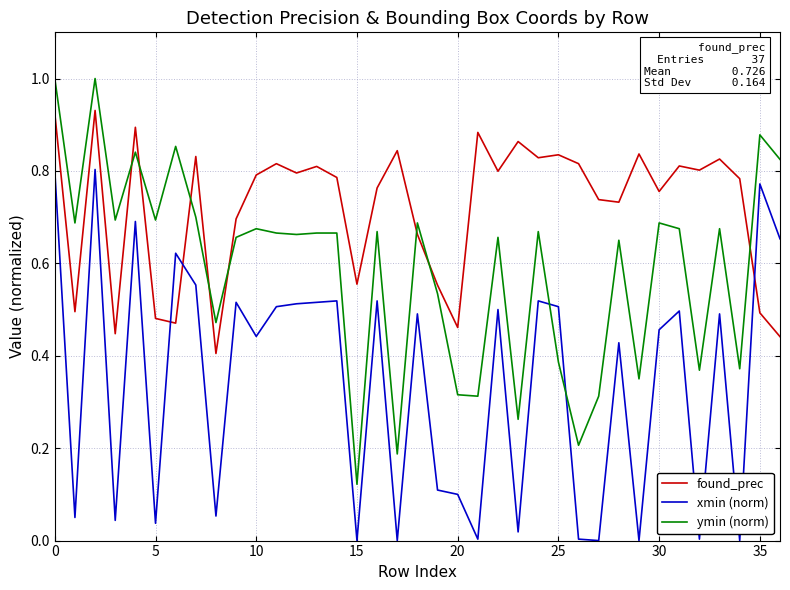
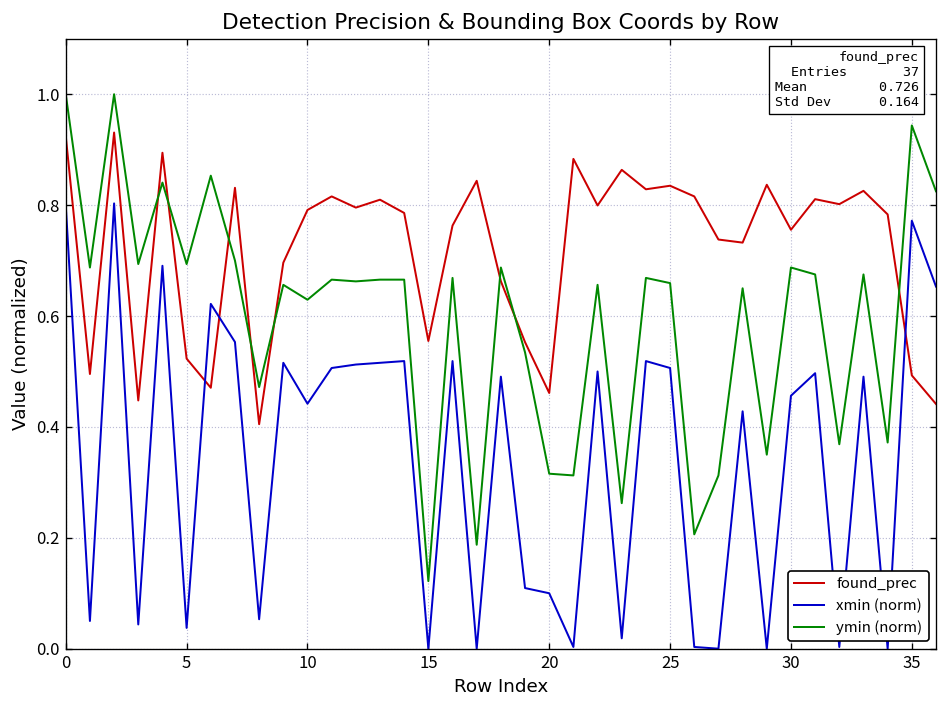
  {
    "found_prec": {
      "0": 0.92,
-     "5": 0.48,
+     "5": 0.52,
      "10": 0.79,
      "15": 0.55,
      "20": 0.46,
      "25": 0.83,
      "30": 0.76,
      "35": 0.49
    },
    "xmin (norm)": {
      "0": 0.80,
      "5": 0.04,
      "10": 0.44,
      "15": 0.00,
      "20": 0.10,
      "25": 0.51,
      "30": 0.46,
      "35": 0.77
    },
    "ymin (norm)": {
      "0": 1.00,
      "5": 0.69,
-     "10": 0.68,
+     "10": 0.63,
      "15": 0.12,
      "20": 0.32,
-     "25": 0.39,
+     "25": 0.66,
      "30": 0.69,
-     "35": 0.88
+     "35": 0.94
    }
  }
